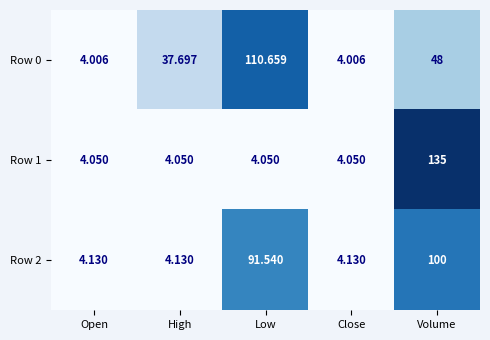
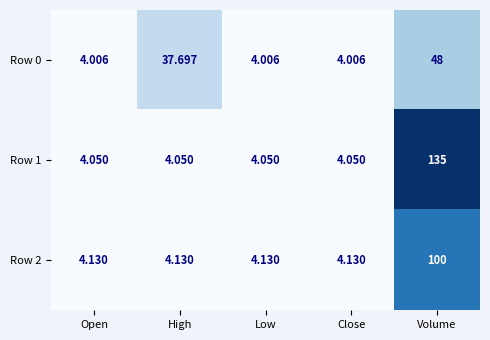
  {
    "Row 0": {
      "Open": 4.006,
      "High": 37.697,
-     "Low": 110.659,
+     "Low": 4.006,
      "Close": 4.006,
      "Volume": 48
    },
    "Row 1": {
      "Open": 4.050,
      "High": 4.050,
      "Low": 4.050,
      "Close": 4.050,
      "Volume": 135
    },
    "Row 2": {
      "Open": 4.130,
      "High": 4.130,
-     "Low": 91.540,
+     "Low": 4.130,
      "Close": 4.130,
      "Volume": 100
    }
  }
